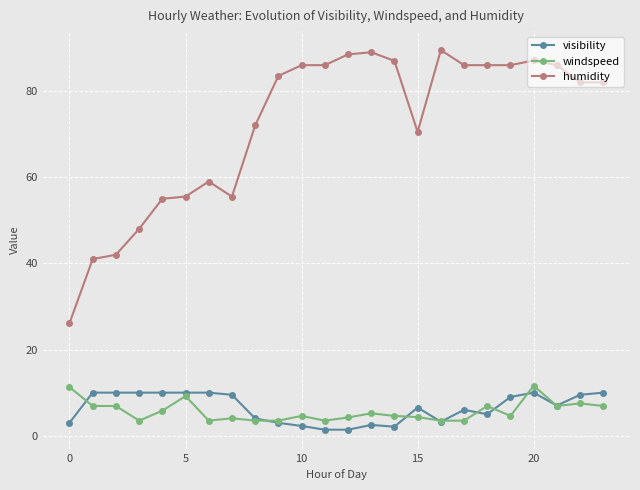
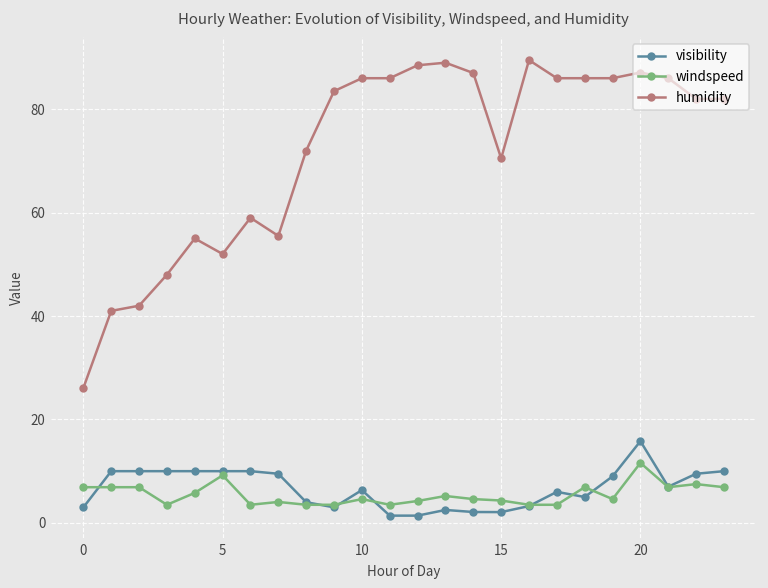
  {
    "visibility": {
      "0": 3,
      "5": 10,
-     "10": 2,
-     "15": 7,
-     "20": 10
+     "10": 6,
+     "15": 2,
+     "20": 16
    },
    "windspeed": {
-     "0": 11,
+     "0": 7,
      "5": 9,
      "10": 5,
      "15": 4,
      "20": 12
    },
    "humidity": {
      "0": 26,
-     "5": 56,
+     "5": 52,
      "10": 86,
      "15": 71
    }
  }
